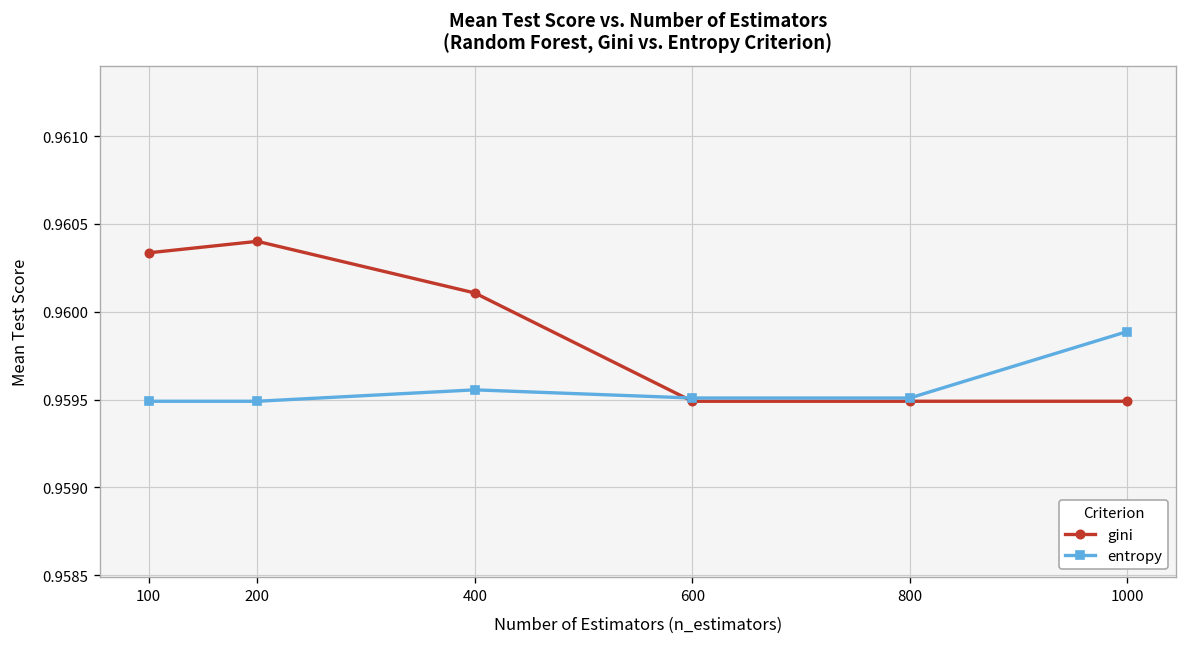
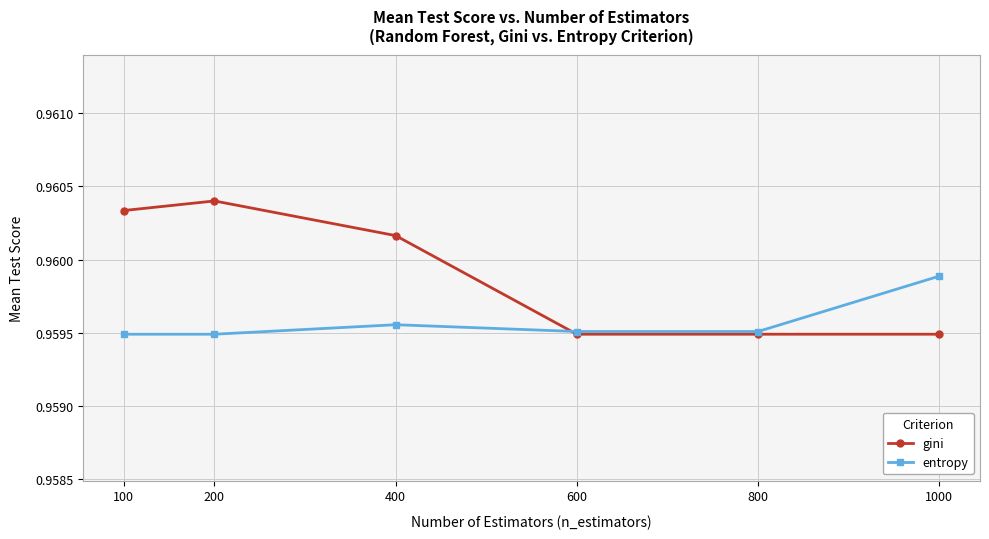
  {
    "gini": {
      "100": 0.96034,
      "200": 0.96040,
-     "400": 0.96011,
+     "400": 0.96016,
      "600": 0.95949,
      "800": 0.95949,
      "1000": 0.95949
    },
    "entropy": {
      "100": 0.95949,
      "200": 0.95949,
      "400": 0.95956,
      "600": 0.95951,
      "800": 0.95951,
      "1000": 0.95989
    }
  }
